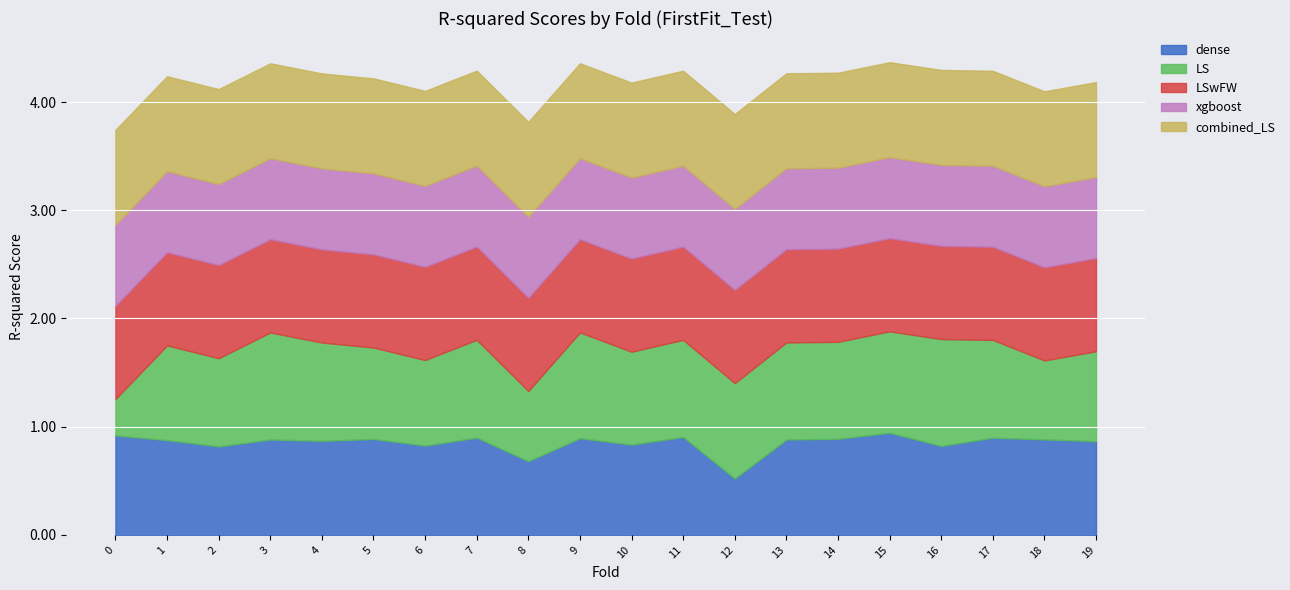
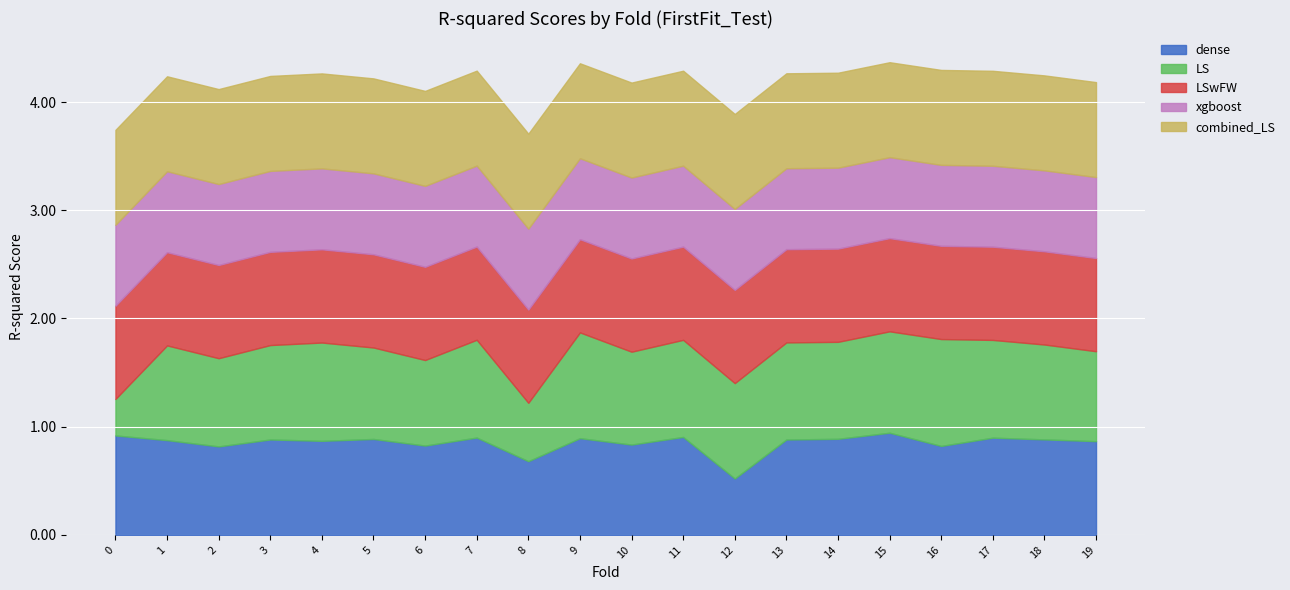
  {
    "dense": {
      "0": 0.92,
      "1": 0.88,
      "2": 0.82,
      "3": 0.88,
      "4": 0.87,
      "5": 0.89,
      "6": 0.83,
      "7": 0.90,
      "8": 0.68,
      "9": 0.89,
      "10": 0.83,
      "11": 0.91,
      "12": 0.52,
      "13": 0.88,
      "14": 0.89,
      "15": 0.94,
      "16": 0.82,
      "17": 0.90,
      "18": 0.88,
      "19": 0.87
    },
    "LS": {
      "0": 0.34,
      "1": 0.88,
      "2": 0.82,
-     "3": 0.99,
+     "3": 0.87,
      "4": 0.91,
      "5": 0.85,
      "6": 0.79,
      "7": 0.90,
-     "8": 0.65,
+     "8": 0.54,
      "9": 0.98,
      "10": 0.86,
      "11": 0.90,
      "12": 0.88,
      "13": 0.90,
      "14": 0.90,
      "15": 0.94,
      "16": 0.99,
      "17": 0.90,
-     "18": 0.73,
+     "18": 0.88,
      "19": 0.83
    },
    "LSwFW": {
      "0": 0.86,
      "1": 0.86,
      "2": 0.86,
      "3": 0.86,
      "4": 0.86,
      "5": 0.86,
      "6": 0.86,
      "7": 0.86,
      "8": 0.86,
      "9": 0.86,
      "10": 0.86,
      "11": 0.86,
      "12": 0.86,
      "13": 0.86,
      "14": 0.86,
      "15": 0.86,
      "16": 0.86,
      "17": 0.86,
      "18": 0.86,
      "19": 0.86
    },
    "xgboost": {
      "0": 0.75,
      "1": 0.75,
      "2": 0.75,
      "3": 0.75,
      "4": 0.75,
      "5": 0.75,
      "6": 0.75,
      "7": 0.75,
      "8": 0.75,
      "9": 0.75,
      "10": 0.75,
      "11": 0.75,
      "12": 0.75,
      "13": 0.75,
      "14": 0.75,
      "15": 0.75,
      "16": 0.75,
      "17": 0.75,
      "18": 0.75,
      "19": 0.75
    },
    "combined_LS": {
      "0": 0.88,
      "1": 0.88,
      "2": 0.88,
      "3": 0.88,
      "4": 0.88,
      "5": 0.88,
      "6": 0.88,
      "7": 0.88,
      "8": 0.88,
      "9": 0.88,
      "10": 0.88,
      "11": 0.88,
      "12": 0.88,
      "13": 0.88,
      "14": 0.88,
      "15": 0.88,
      "16": 0.88,
      "17": 0.88,
      "18": 0.88,
      "19": 0.88
    }
  }
